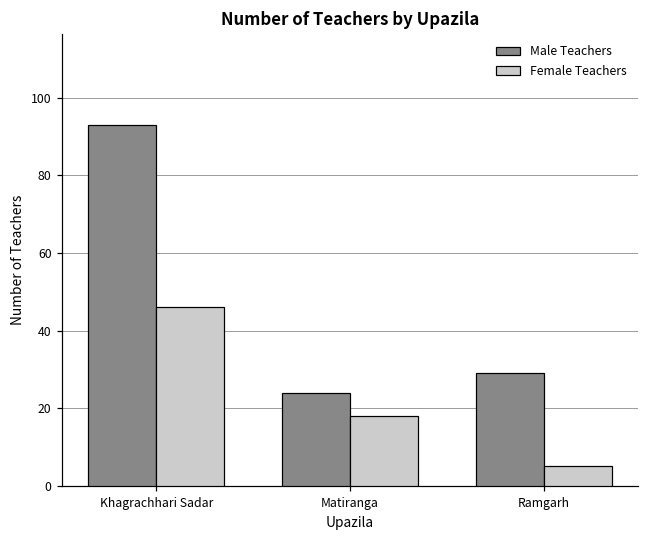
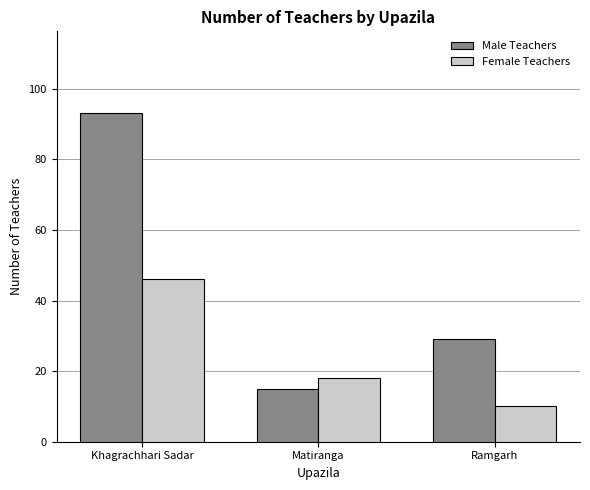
  {
    "Male Teachers": {
      "Khagrachhari Sadar": 93,
-     "Matiranga": 24,
+     "Matiranga": 15,
      "Ramgarh": 29
    },
    "Female Teachers": {
      "Khagrachhari Sadar": 46,
      "Matiranga": 18,
-     "Ramgarh": 5
+     "Ramgarh": 10
    }
  }
